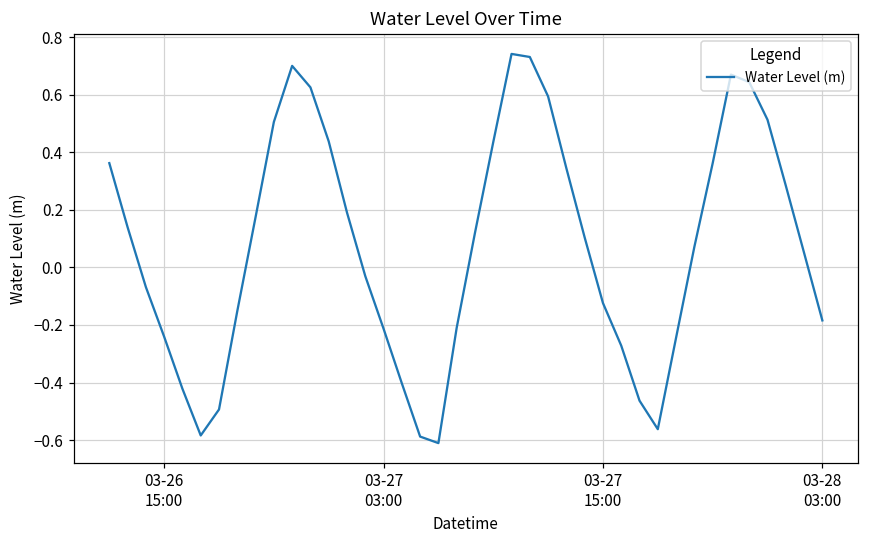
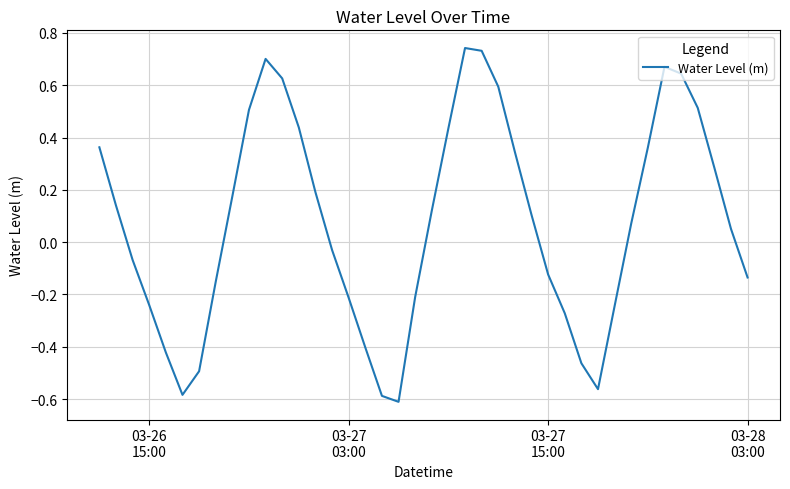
  {
    "03-26 15:00": -0.24,
    "03-27 03:00": -0.21,
    "03-27 15:00": -0.12,
-   "03-28 03:00": -0.18
+   "03-28 03:00": -0.14
  }
